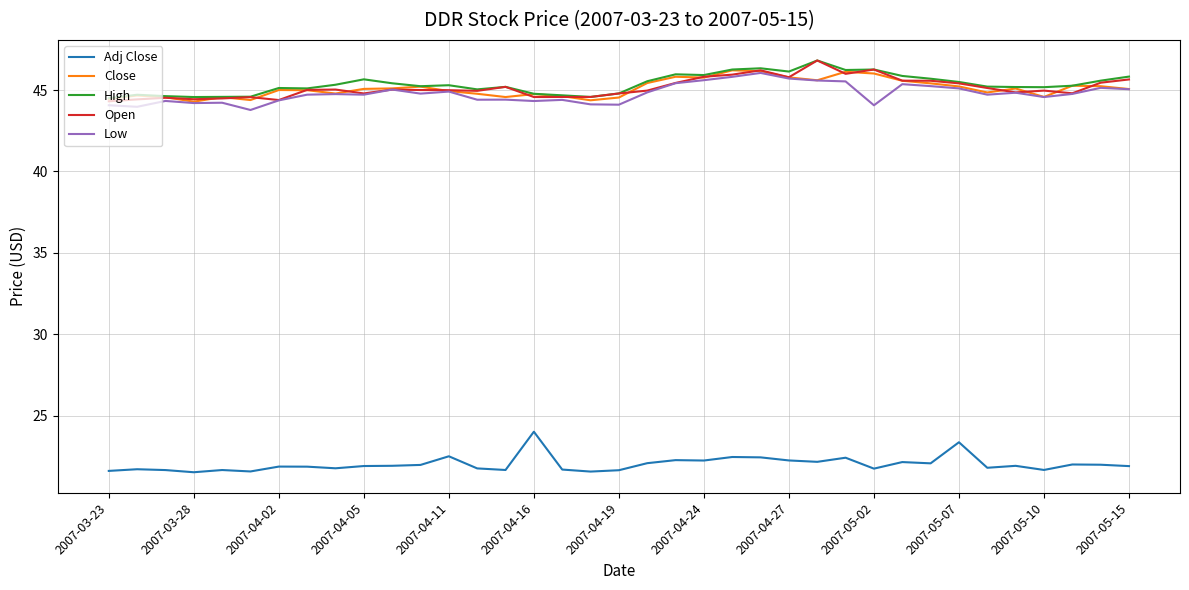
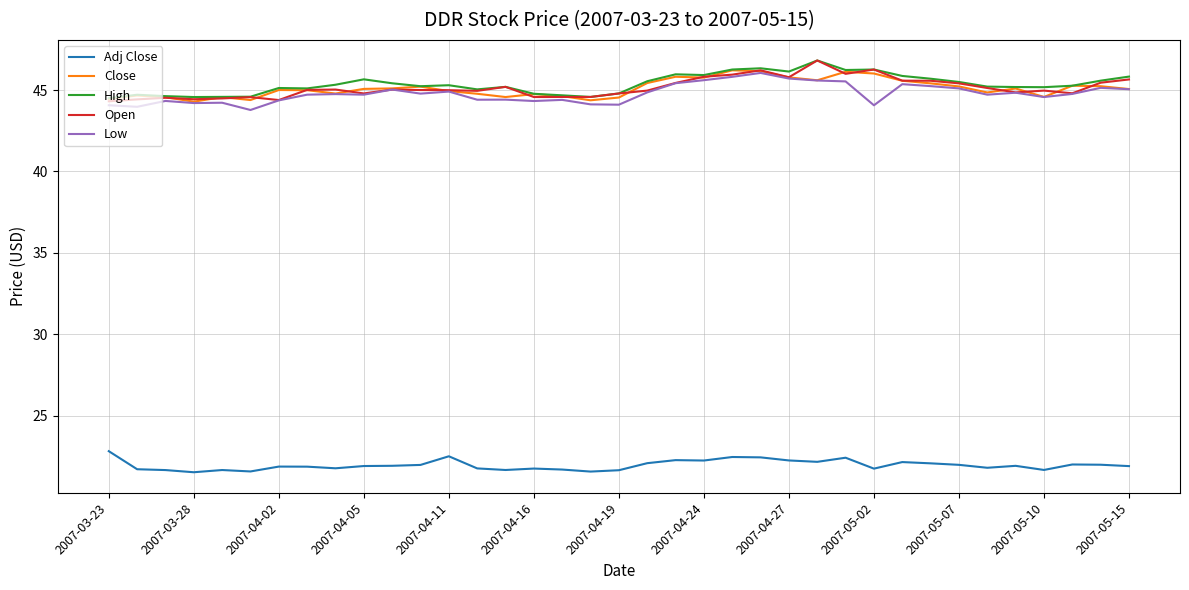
  {
    "Adj Close": {
-     "2007-03-23": 21.6,
+     "2007-03-23": 22.8,
      "2007-03-28": 21.5,
      "2007-04-02": 21.9,
      "2007-04-05": 21.9,
      "2007-04-11": 22.5,
-     "2007-04-16": 24.0,
+     "2007-04-16": 21.8,
      "2007-04-19": 21.7,
      "2007-04-24": 22.2,
      "2007-04-27": 22.3,
      "2007-05-02": 21.8,
-     "2007-05-07": 23.4,
+     "2007-05-07": 22.0,
      "2007-05-10": 21.7,
      "2007-05-15": 21.9
    },
    "Close": {
      "2007-04-05": 45.1,
      "2007-04-19": 44.5,
      "2007-05-02": 46.0
    },
    "High": {
      "2007-04-05": 45.7,
      "2007-04-11": 45.3,
      "2007-04-27": 46.1,
      "2007-05-10": 45.2,
      "2007-05-15": 45.8
    },
    "Open": {
      "2007-04-16": 44.6,
      "2007-05-10": 45.0,
      "2007-05-15": 45.7
    },
    "Low": {
      "2007-04-16": 44.3,
      "2007-04-19": 44.1,
      "2007-04-24": 45.6,
      "2007-05-02": 44.1
    }
  }
